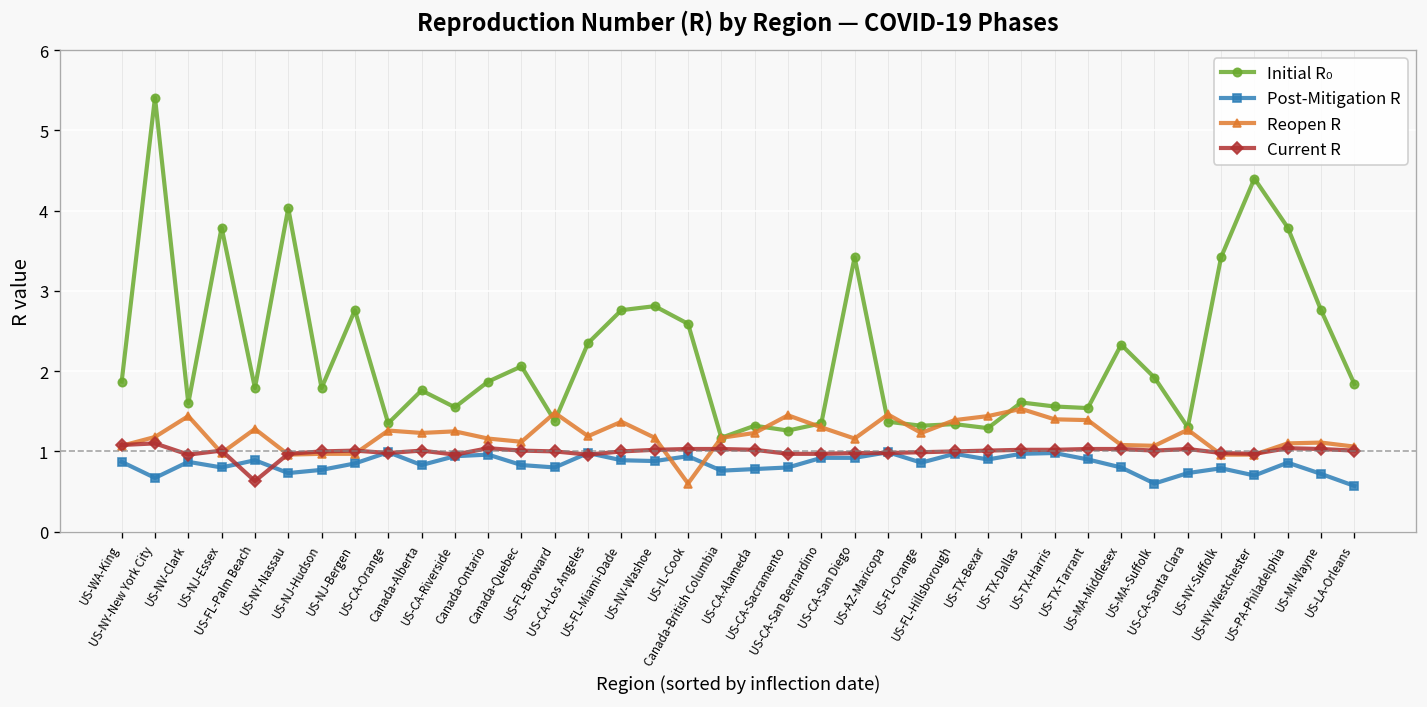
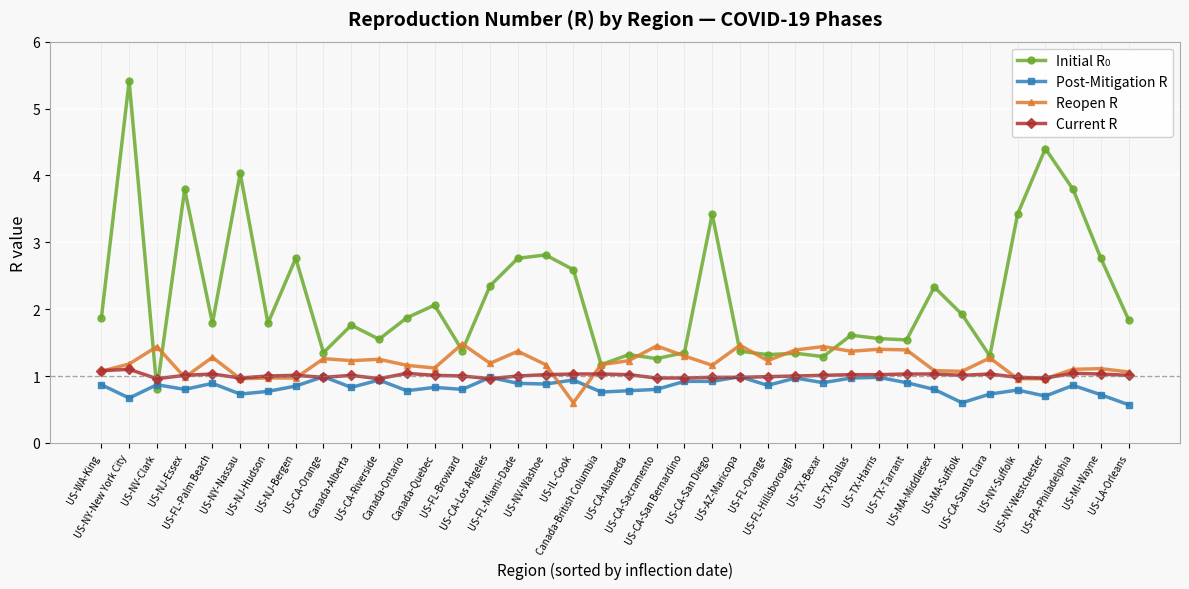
  {
    "Initial R₀": {
      "US-WA-King": 1.9,
      "US-NY-New York City": 5.4,
-     "US-NV-Clark": 1.6,
+     "US-NV-Clark": 0.8,
      "US-NJ-Essex": 3.8,
      "US-FL-Palm Beach": 1.8,
      "US-NY-Nassau": 4.0,
      "US-NJ-Hudson": 1.8,
      "US-NJ-Bergen": 2.8,
      "US-CA-Orange": 1.4,
      "Canada-Alberta": 1.8,
      "US-CA-Riverside": 1.6,
      "Canada-Ontario": 1.9,
      "Canada-Quebec": 2.1,
      "US-FL-Broward": 1.4,
      "US-CA-Los Angeles": 2.4,
      "US-FL-Miami-Dade": 2.8,
      "US-NV-Washoe": 2.8,
      "US-IL-Cook": 2.6,
      "US-CA-Alameda": 1.3,
      "US-CA-Sacramento": 1.3,
      "US-CA-San Bernardino": 1.4,
      "US-CA-San Diego": 3.4,
      "US-AZ-Maricopa": 1.4,
      "US-FL-Orange": 1.3,
      "US-FL-Hillsborough": 1.3,
      "US-TX-Bexar": 1.3,
      "US-TX-Dallas": 1.6,
      "US-TX-Harris": 1.6,
      "US-TX-Tarrant": 1.5,
      "US-MA-Middlesex": 2.3,
      "US-MA-Suffolk": 1.9,
      "US-NY-Suffolk": 3.4,
      "US-NY-Westchester": 4.4,
      "US-PA-Philadelphia": 3.8,
      "US-MI-Wayne": 2.8,
      "US-LA-Orleans": 1.8
    },
    "Post-Mitigation R": {
      "US-WA-King": 0.9,
      "US-NY-New York City": 0.7,
      "US-NV-Clark": 0.9,
      "US-NJ-Essex": 0.8,
      "US-FL-Palm Beach": 0.9,
      "US-NY-Nassau": 0.7,
      "US-NJ-Hudson": 0.8,
      "US-NJ-Bergen": 0.9,
      "Canada-Alberta": 0.8,
-     "Canada-Ontario": 1.0,
+     "Canada-Ontario": 0.8,
      "Canada-Quebec": 0.8,
      "US-FL-Broward": 0.8,
      "US-FL-Miami-Dade": 0.9,
      "US-NV-Washoe": 0.9,
      "US-IL-Cook": 0.9,
      "Canada-British Columbia": 0.8,
      "US-CA-Alameda": 0.8,
      "US-CA-Sacramento": 0.8,
      "US-CA-San Bernardino": 0.9,
      "US-CA-San Diego": 0.9,
      "US-FL-Orange": 0.9,
      "US-TX-Bexar": 0.9,
      "US-TX-Dallas": 1.0,
      "US-TX-Harris": 1.0,
      "US-TX-Tarrant": 0.9,
      "US-MA-Middlesex": 0.8,
      "US-MA-Suffolk": 0.6,
      "US-CA-Santa Clara": 0.7,
      "US-NY-Suffolk": 0.8,
      "US-NY-Westchester": 0.7,
      "US-PA-Philadelphia": 0.9,
      "US-MI-Wayne": 0.7,
      "US-LA-Orleans": 0.6
    },
    "Reopen R": {
      "US-NY-New York City": 1.2,
      "US-NV-Clark": 1.4,
      "US-FL-Palm Beach": 1.3,
      "US-NJ-Bergen": 1.0,
      "US-CA-Orange": 1.3,
      "Canada-Alberta": 1.2,
      "US-CA-Riverside": 1.3,
      "Canada-Ontario": 1.2,
      "Canada-Quebec": 1.1,
      "US-FL-Broward": 1.5,
      "US-CA-Los Angeles": 1.2,
      "US-FL-Miami-Dade": 1.4,
      "US-NV-Washoe": 1.2,
      "US-IL-Cook": 0.6,
      "US-CA-Alameda": 1.2,
      "US-CA-Sacramento": 1.5,
      "US-CA-San Bernardino": 1.3,
      "US-CA-San Diego": 1.2,
      "US-AZ-Maricopa": 1.5,
      "US-FL-Orange": 1.2,
      "US-FL-Hillsborough": 1.4,
      "US-TX-Bexar": 1.4,
-     "US-TX-Dallas": 1.5,
+     "US-TX-Dallas": 1.4,
      "US-TX-Harris": 1.4,
      "US-TX-Tarrant": 1.4,
      "US-MA-Middlesex": 1.1,
      "US-MA-Suffolk": 1.1,
      "US-PA-Philadelphia": 1.1,
      "US-MI-Wayne": 1.1,
      "US-LA-Orleans": 1.1
    },
    "Current R": {
      "US-NY-New York City": 1.1,
      "US-NV-Clark": 1.0,
-     "US-FL-Palm Beach": 0.6,
+     "US-FL-Palm Beach": 1.0,
      "US-NJ-Bergen": 1.0,
      "Canada-Alberta": 1.0,
      "Canada-Ontario": 1.0,
      "Canada-Quebec": 1.0,
      "US-FL-Broward": 1.0,
      "US-FL-Miami-Dade": 1.0,
      "US-NV-Washoe": 1.0,
      "US-IL-Cook": 1.0,
      "Canada-British Columbia": 1.0,
      "US-CA-Alameda": 1.0,
      "US-CA-Sacramento": 1.0,
      "US-CA-San Bernardino": 1.0,
      "US-CA-San Diego": 1.0,
      "US-FL-Orange": 1.0,
      "US-TX-Bexar": 1.0,
      "US-TX-Dallas": 1.0,
      "US-TX-Harris": 1.0,
      "US-TX-Tarrant": 1.0,
      "US-MA-Middlesex": 1.0,
      "US-MA-Suffolk": 1.0,
      "US-CA-Santa Clara": 1.0,
      "US-PA-Philadelphia": 1.0,
      "US-MI-Wayne": 1.0,
      "US-LA-Orleans": 1.0
    }
  }
